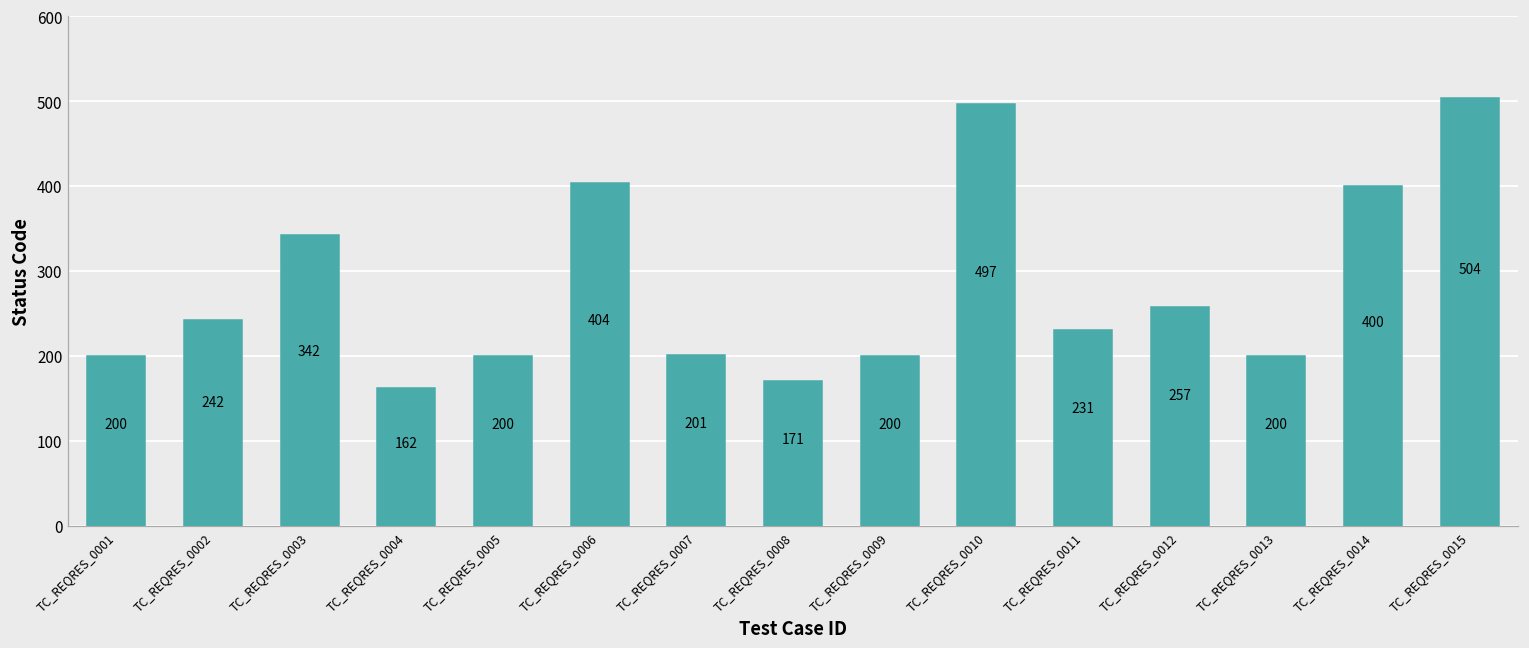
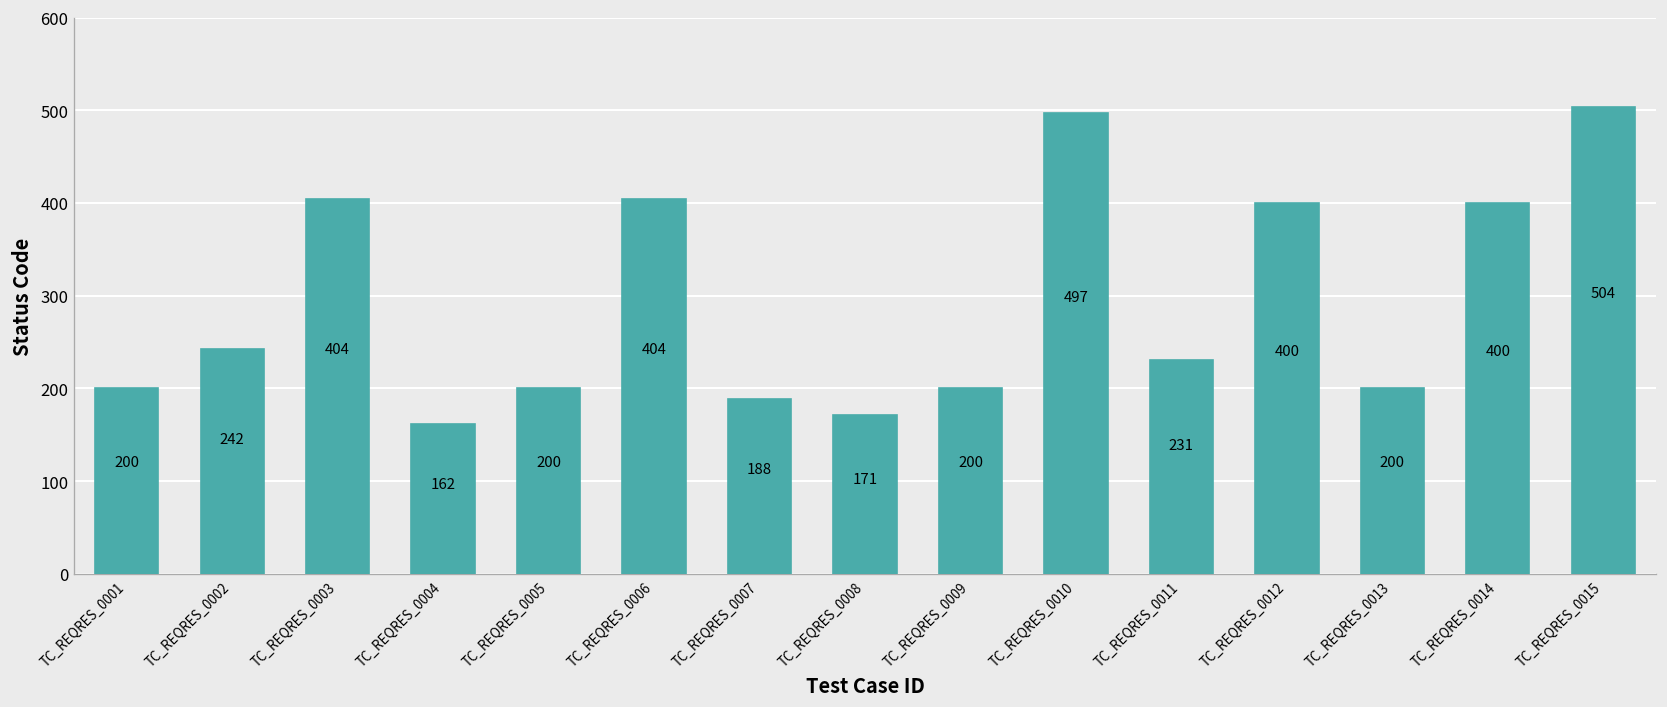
  {
    "TC_REQRES_0001": 200,
    "TC_REQRES_0002": 242,
-   "TC_REQRES_0003": 342,
+   "TC_REQRES_0003": 404,
    "TC_REQRES_0004": 162,
    "TC_REQRES_0005": 200,
    "TC_REQRES_0006": 404,
-   "TC_REQRES_0007": 201,
+   "TC_REQRES_0007": 188,
    "TC_REQRES_0008": 171,
    "TC_REQRES_0009": 200,
    "TC_REQRES_0010": 497,
    "TC_REQRES_0011": 231,
-   "TC_REQRES_0012": 257,
+   "TC_REQRES_0012": 400,
    "TC_REQRES_0013": 200,
    "TC_REQRES_0014": 400,
    "TC_REQRES_0015": 504
  }
